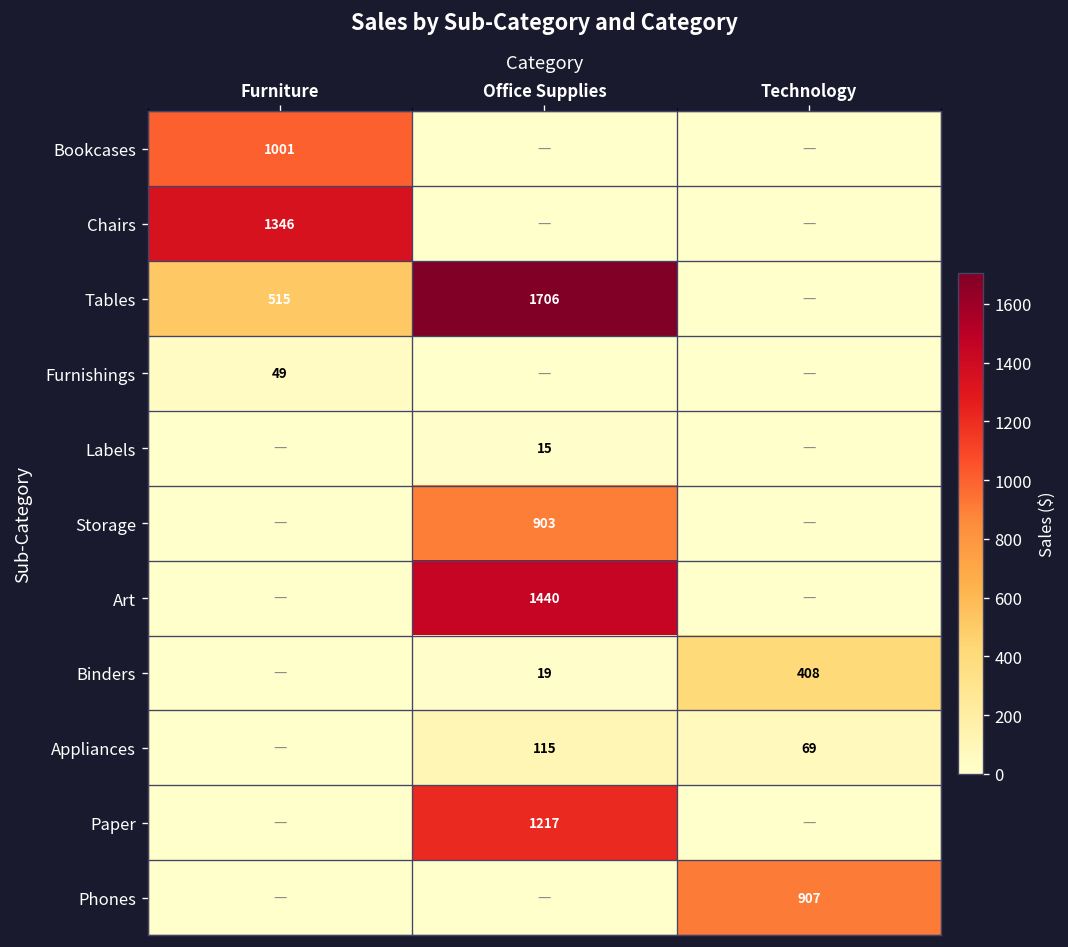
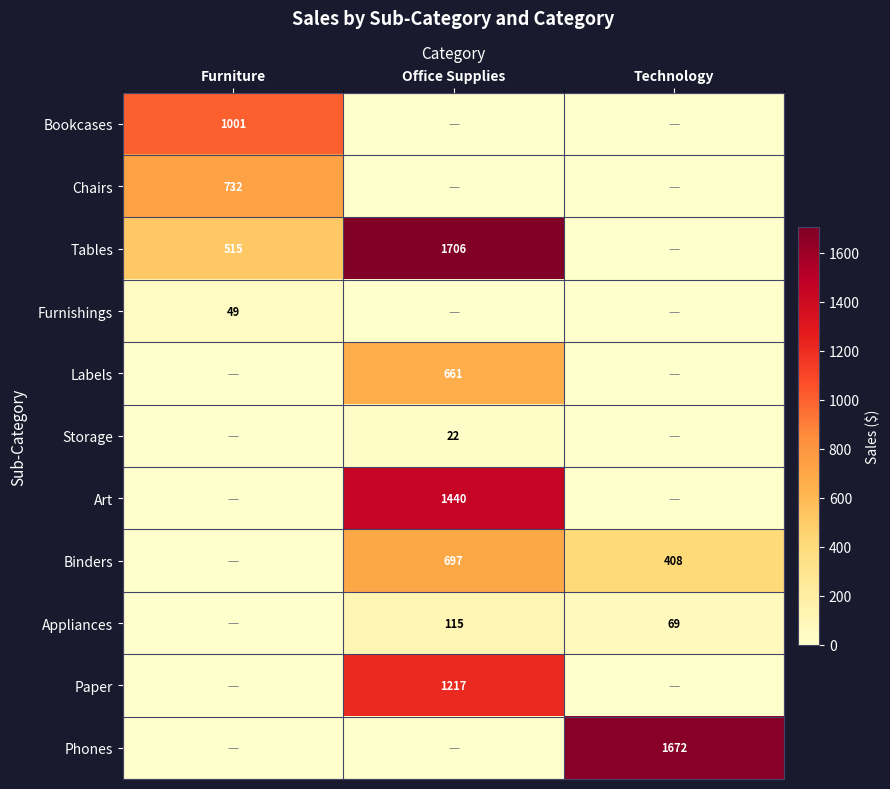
  {
    "Bookcases": {
      "Furniture": 1001
    },
    "Chairs": {
-     "Furniture": 1346
+     "Furniture": 732
    },
    "Tables": {
      "Furniture": 515,
      "Office Supplies": 1706
    },
    "Furnishings": {
      "Furniture": 49
    },
    "Labels": {
-     "Office Supplies": 15
+     "Office Supplies": 661
    },
    "Storage": {
-     "Office Supplies": 903
+     "Office Supplies": 22
    },
    "Art": {
      "Office Supplies": 1440
    },
    "Binders": {
-     "Office Supplies": 19,
+     "Office Supplies": 697,
      "Technology": 408
    },
    "Appliances": {
      "Office Supplies": 115,
      "Technology": 69
    },
    "Paper": {
      "Office Supplies": 1217
    },
    "Phones": {
-     "Technology": 907
+     "Technology": 1672
    }
  }
